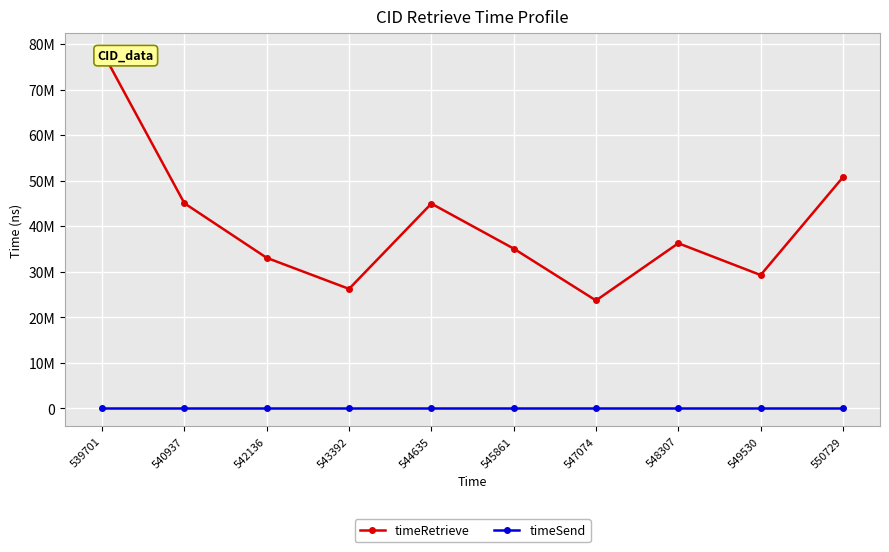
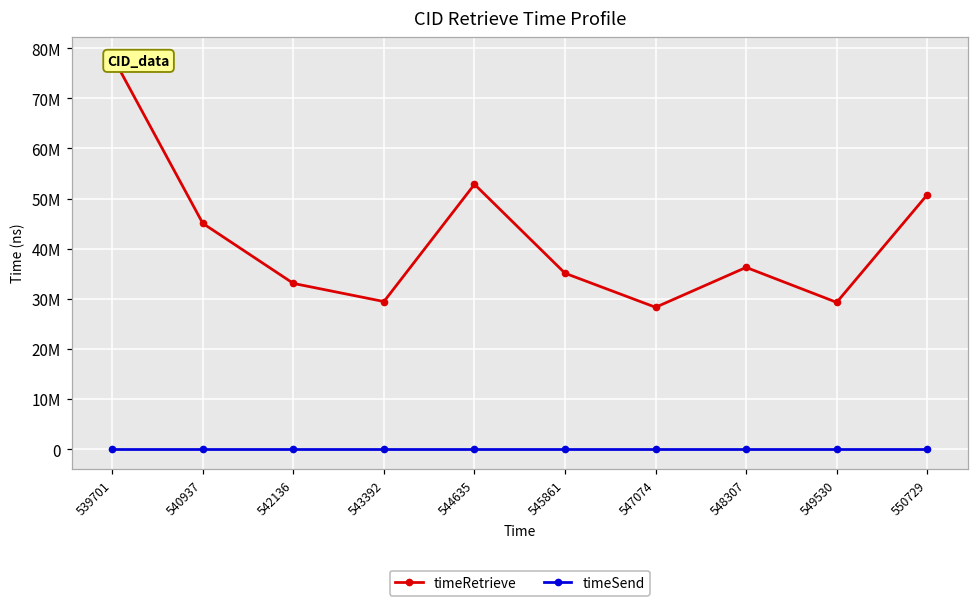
  {
    "timeRetrieve": {
      "540937": 45000000,
      "542136": 33000000,
-     "543392": 26000000,
-     "544635": 45000000,
+     "543392": 29000000,
+     "544635": 53000000,
      "545861": 35000000,
-     "547074": 24000000,
+     "547074": 28000000,
      "548307": 36000000,
      "549530": 29000000,
      "550729": 51000000
    },
    "timeSend": {
      "539701": 0,
      "540937": 0,
      "542136": 0,
      "543392": 0,
      "544635": 0,
      "545861": 0,
      "547074": 0,
      "548307": 0,
      "549530": 0,
      "550729": 0
    }
  }
